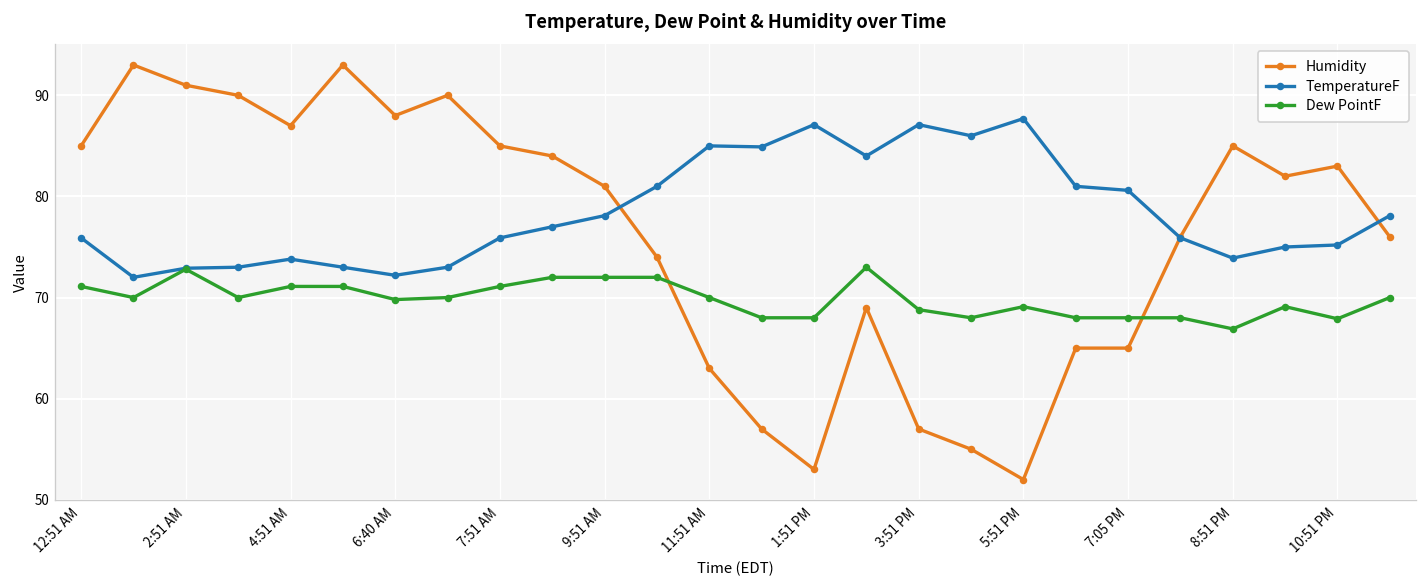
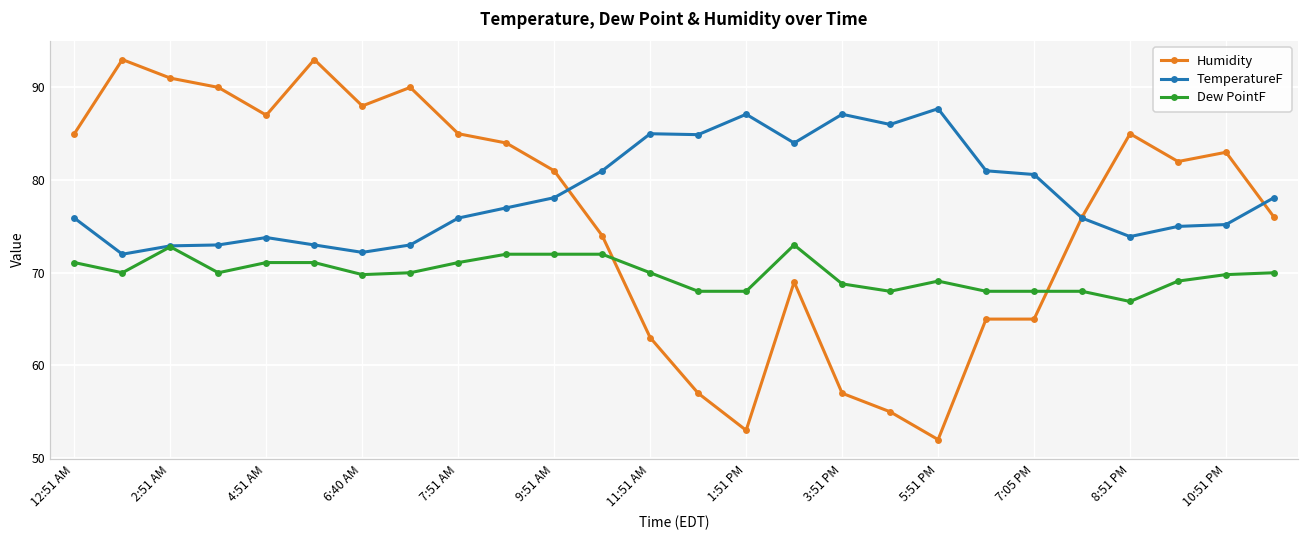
  {
    "Humidity": {
      "12:51 AM": 85,
      "2:51 AM": 91,
      "4:51 AM": 87,
      "6:40 AM": 88,
      "7:51 AM": 85,
      "9:51 AM": 81,
      "11:51 AM": 63,
      "1:51 PM": 53,
      "3:51 PM": 57,
      "5:51 PM": 52,
      "7:05 PM": 65,
      "8:51 PM": 85,
      "10:51 PM": 83
    },
    "TemperatureF": {
      "12:51 AM": 76,
      "4:51 AM": 74,
      "6:40 AM": 72,
      "7:51 AM": 76,
      "9:51 AM": 78,
      "11:51 AM": 85,
      "1:51 PM": 87,
      "3:51 PM": 87,
      "5:51 PM": 88,
      "7:05 PM": 81,
      "8:51 PM": 74,
      "10:51 PM": 75
    },
    "Dew PointF": {
      "12:51 AM": 71,
      "4:51 AM": 71,
      "6:40 AM": 70,
      "7:51 AM": 71,
      "9:51 AM": 72,
      "11:51 AM": 70,
      "1:51 PM": 68,
      "3:51 PM": 69,
      "5:51 PM": 69,
      "7:05 PM": 68,
      "8:51 PM": 67,
-     "10:51 PM": 68
+     "10:51 PM": 70
    }
  }
